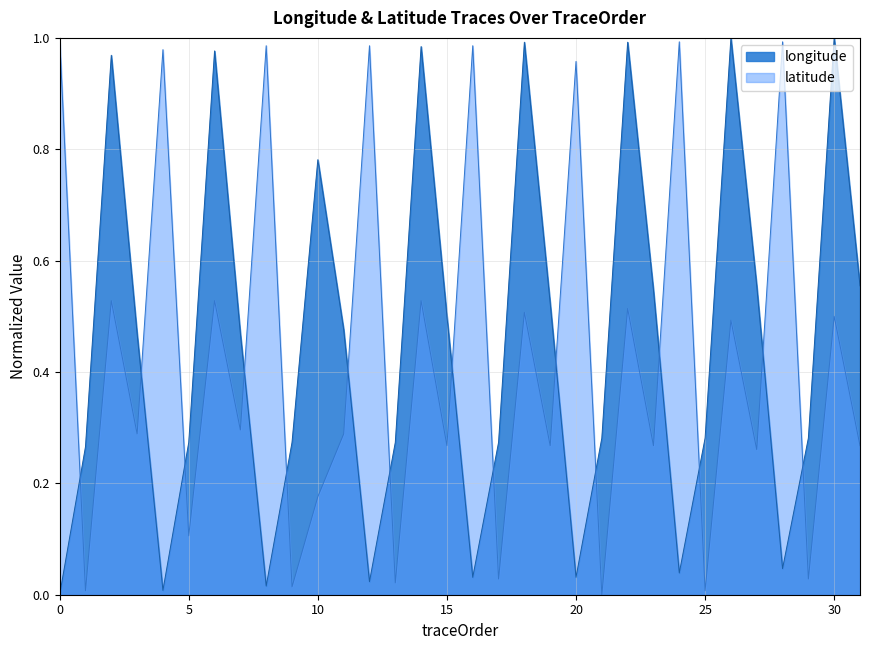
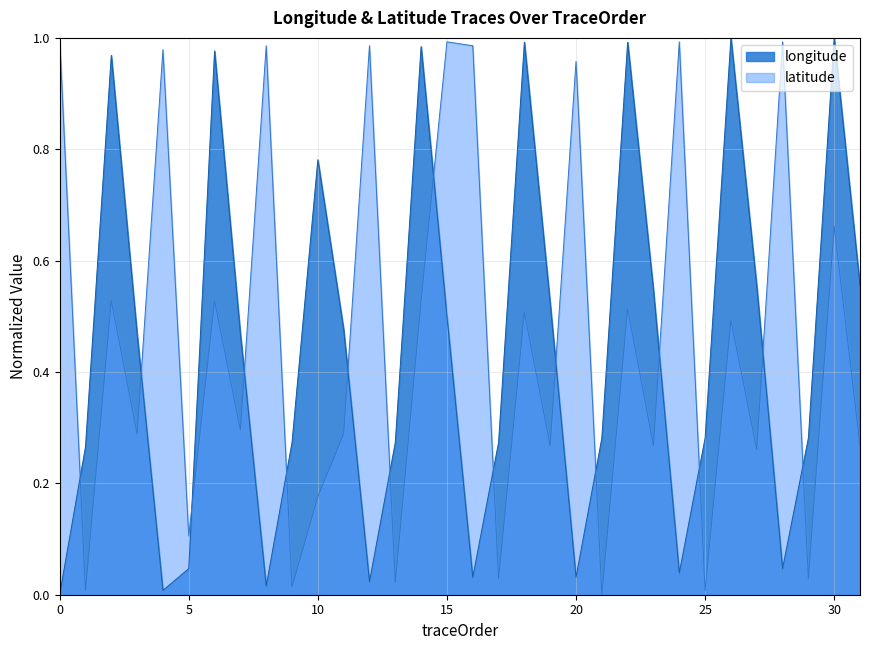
  {
    "longitude": {
      "0": 0.00,
-     "5": 0.27,
+     "5": 0.05,
      "10": 0.78,
      "15": 0.50,
      "20": 0.03,
      "25": 0.28,
      "30": 1.00
    },
    "latitude": {
      "0": 1.00,
      "5": 0.11,
      "10": 0.18,
-     "15": 0.27,
+     "15": 0.99,
      "20": 0.96,
      "25": 0.01,
-     "30": 0.50
+     "30": 0.66
    }
  }
